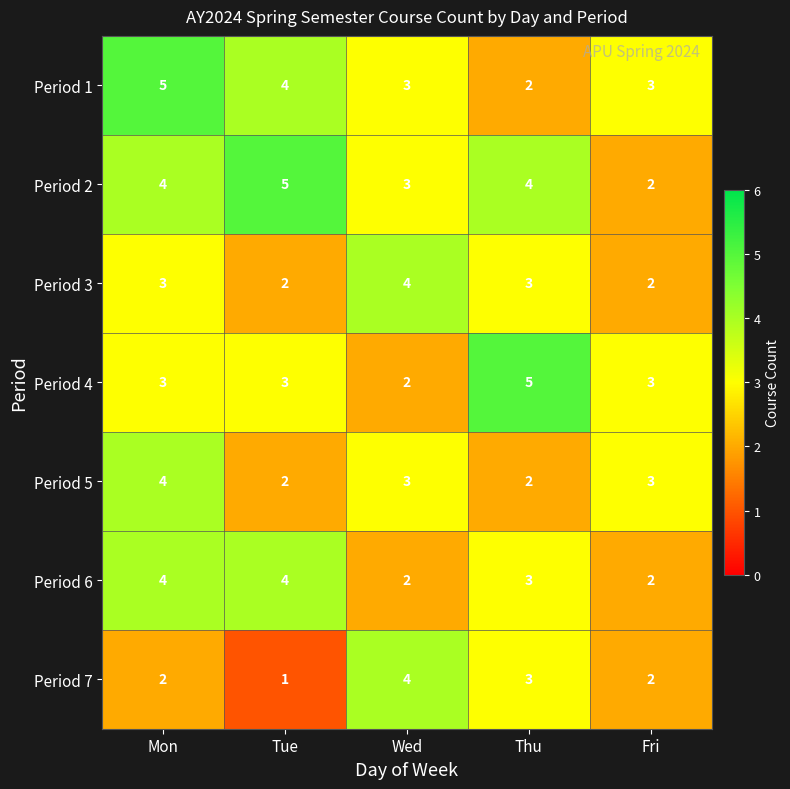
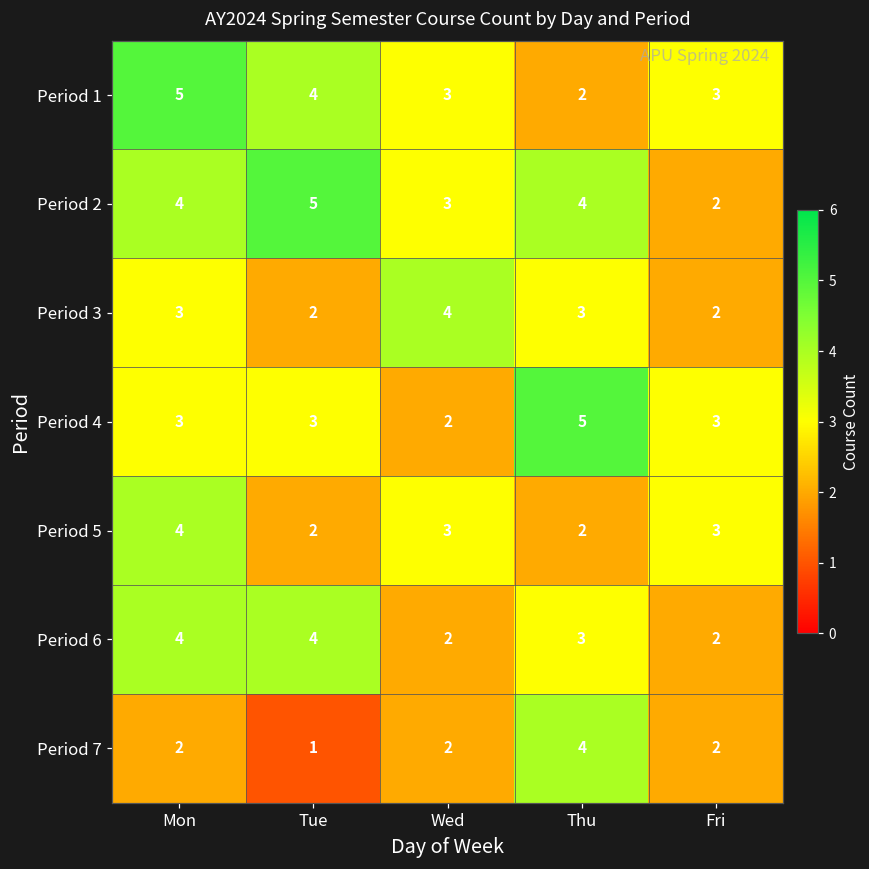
  {
    "Period 1": {
      "Mon": 5,
      "Tue": 4,
      "Wed": 3,
      "Thu": 2
    },
    "Period 2": {
      "Mon": 4,
      "Tue": 5,
      "Wed": 3,
      "Thu": 4,
      "Fri": 2
    },
    "Period 3": {
      "Mon": 3,
      "Tue": 2,
      "Wed": 4,
      "Thu": 3,
      "Fri": 2
    },
    "Period 4": {
      "Mon": 3,
      "Tue": 3,
      "Wed": 2,
      "Thu": 5,
      "Fri": 3
    },
    "Period 5": {
      "Mon": 4,
      "Tue": 2,
      "Wed": 3,
      "Thu": 2,
      "Fri": 3
    },
    "Period 6": {
      "Mon": 4,
      "Tue": 4,
      "Wed": 2,
      "Thu": 3,
      "Fri": 2
    },
    "Period 7": {
      "Mon": 2,
      "Tue": 1,
-     "Wed": 4,
-     "Thu": 3,
+     "Wed": 2,
+     "Thu": 4,
      "Fri": 2
    }
  }
